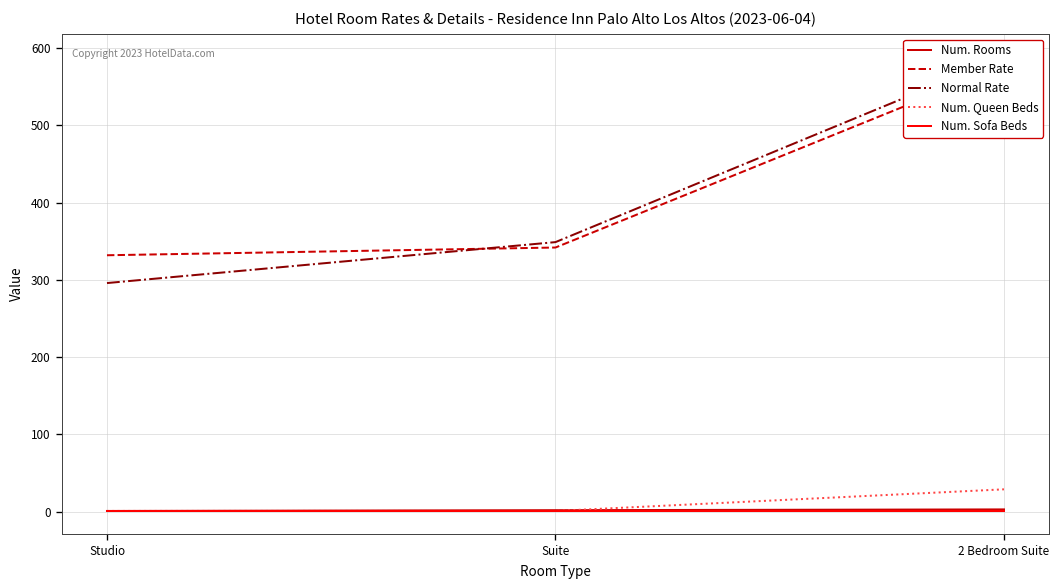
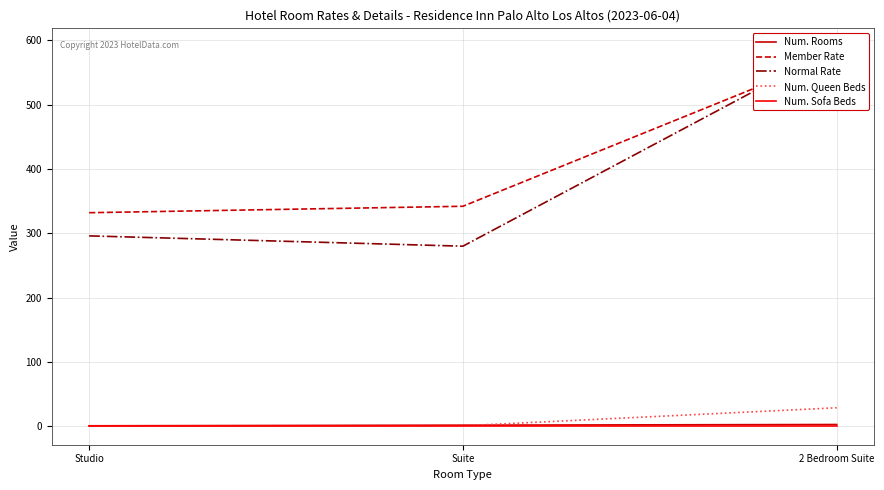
  {
    "Normal Rate": {
      "Studio": 300,
-     "Suite": 350
+     "Suite": 280
    },
    "Num. Queen Beds": {
      "2 Bedroom Suite": 30
    }
  }
